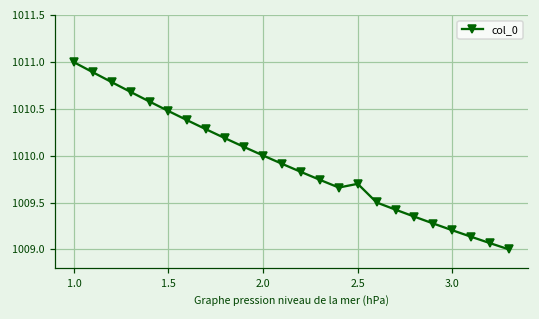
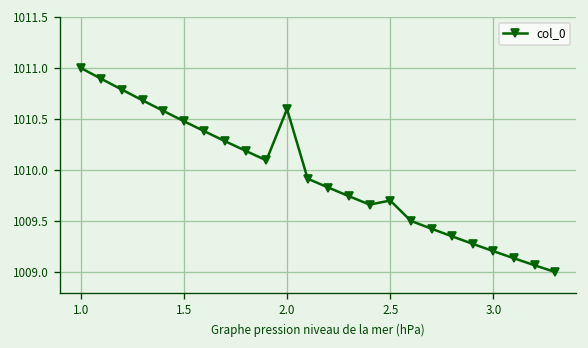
  {
    "1.0": 1011.0,
    "1.5": 1010.5,
-   "2.0": 1010.0,
+   "2.0": 1010.6,
    "2.5": 1009.7,
    "3.0": 1009.2
  }
